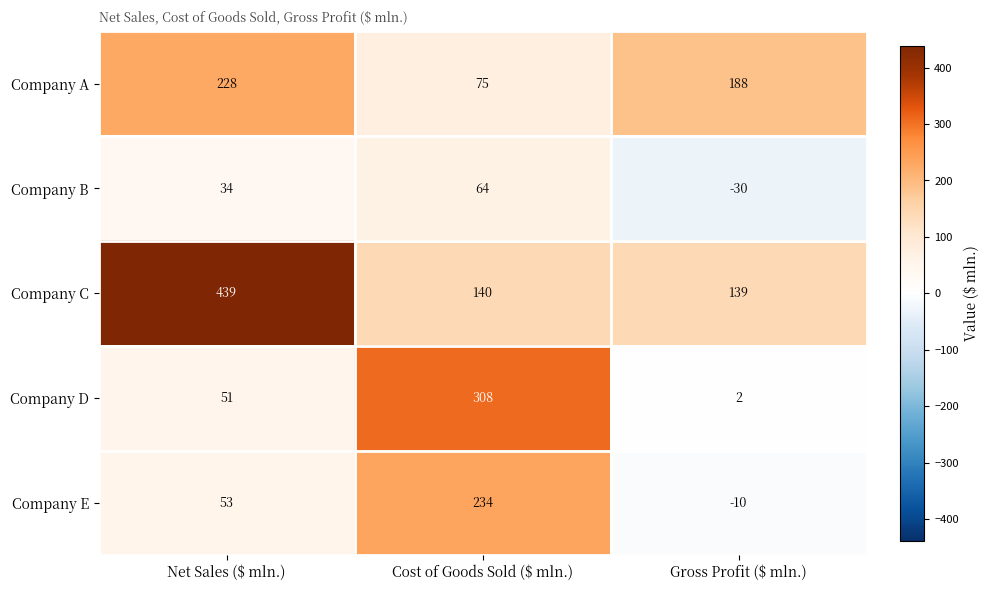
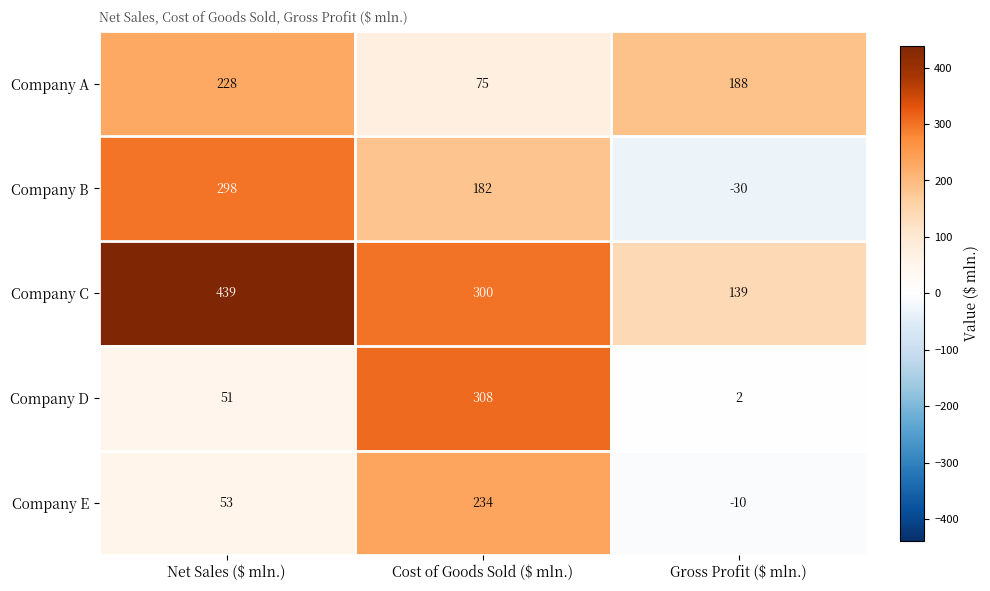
  {
    "Company A": {
      "Net Sales ($ mln.)": 228,
      "Cost of Goods Sold ($ mln.)": 75,
      "Gross Profit ($ mln.)": 188
    },
    "Company B": {
-     "Net Sales ($ mln.)": 34,
-     "Cost of Goods Sold ($ mln.)": 64,
+     "Net Sales ($ mln.)": 298,
+     "Cost of Goods Sold ($ mln.)": 182,
      "Gross Profit ($ mln.)": -30
    },
    "Company C": {
      "Net Sales ($ mln.)": 439,
-     "Cost of Goods Sold ($ mln.)": 140,
+     "Cost of Goods Sold ($ mln.)": 300,
      "Gross Profit ($ mln.)": 139
    },
    "Company D": {
      "Net Sales ($ mln.)": 51,
      "Cost of Goods Sold ($ mln.)": 308,
      "Gross Profit ($ mln.)": 2
    },
    "Company E": {
      "Net Sales ($ mln.)": 53,
      "Cost of Goods Sold ($ mln.)": 234,
      "Gross Profit ($ mln.)": -10
    }
  }
